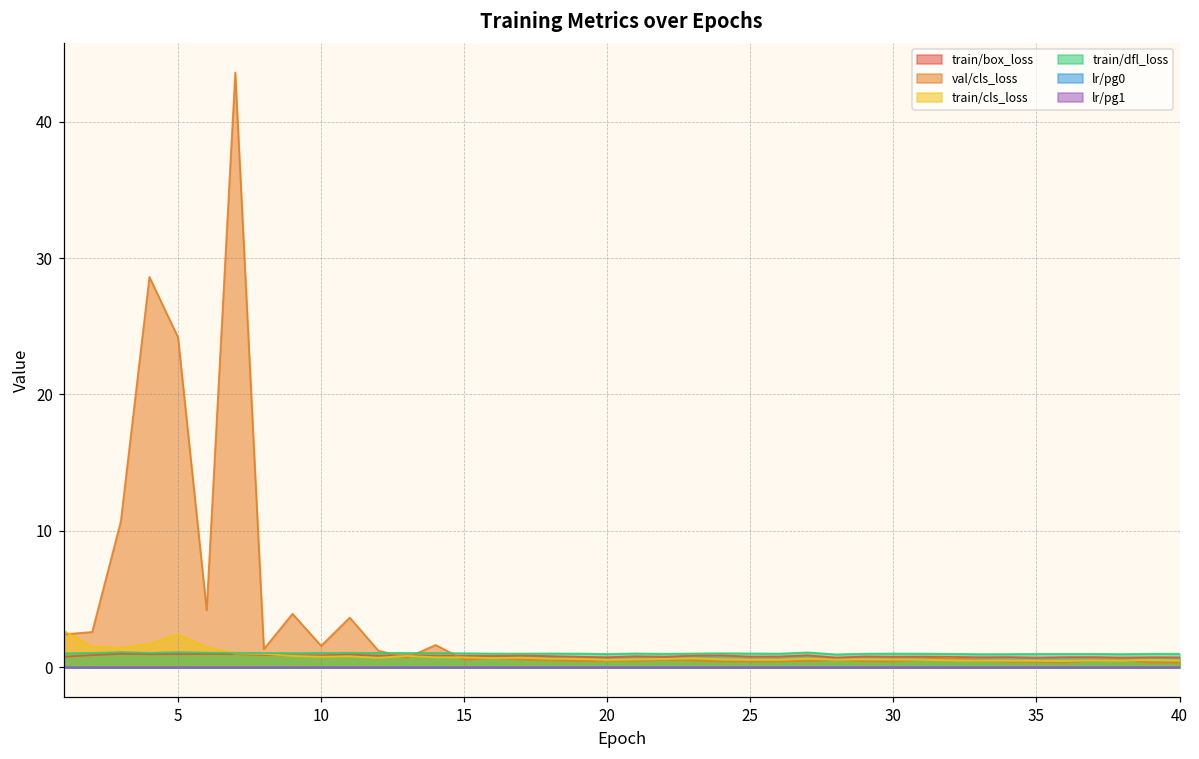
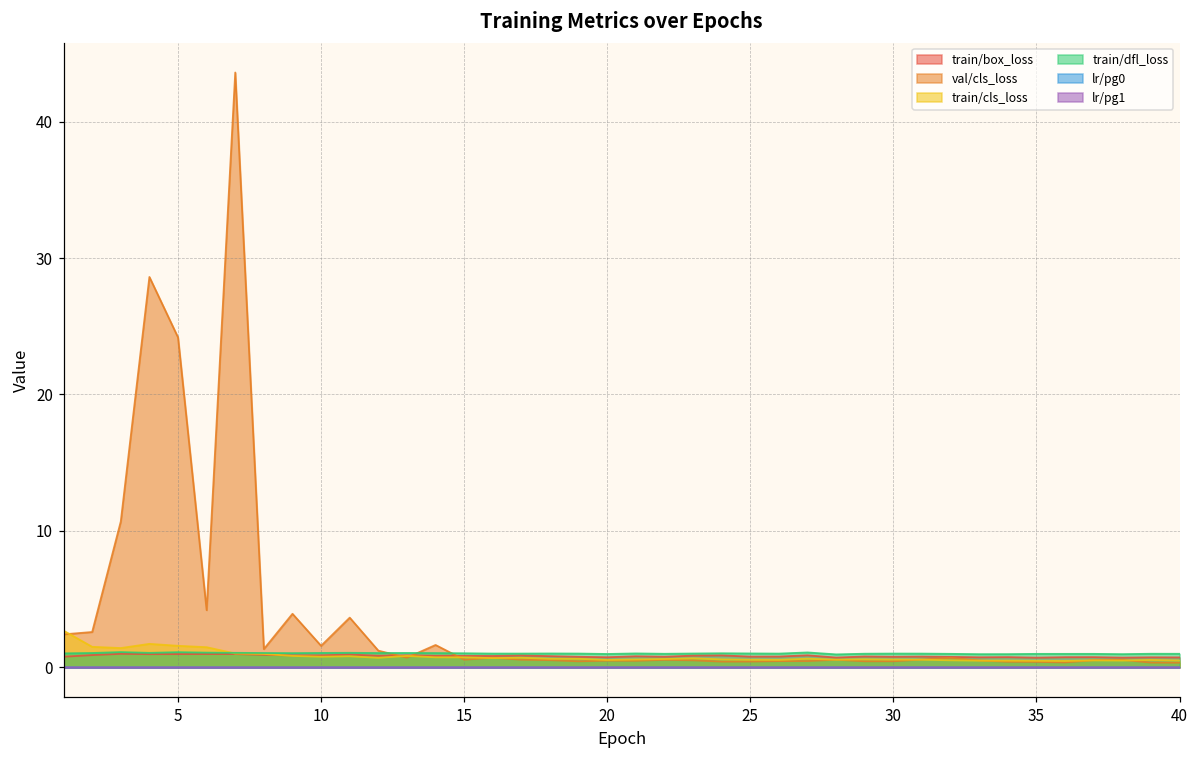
  {
    "train/cls_loss": {
-     "5": 2.4
+     "5": 1.6
    },
    "train/dfl_loss": {
      "20": 1.0,
      "25": 1.0,
      "30": 1.0,
      "35": 1.0,
      "40": 1.0
    },
    "lr/pg1": {
      "5": 0.0,
      "10": 0.0,
      "15": 0.0,
      "20": 0.0,
      "25": 0.0,
      "30": 0.0,
      "35": 0.0,
      "40": 0.0
    }
  }
